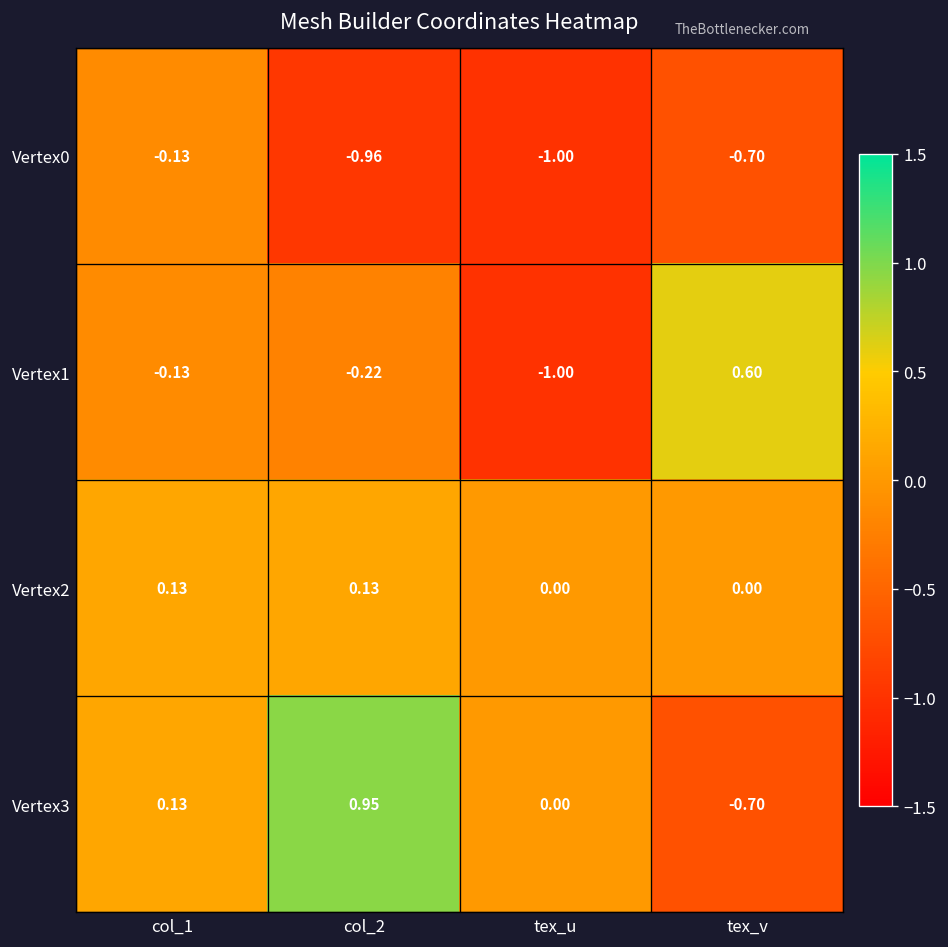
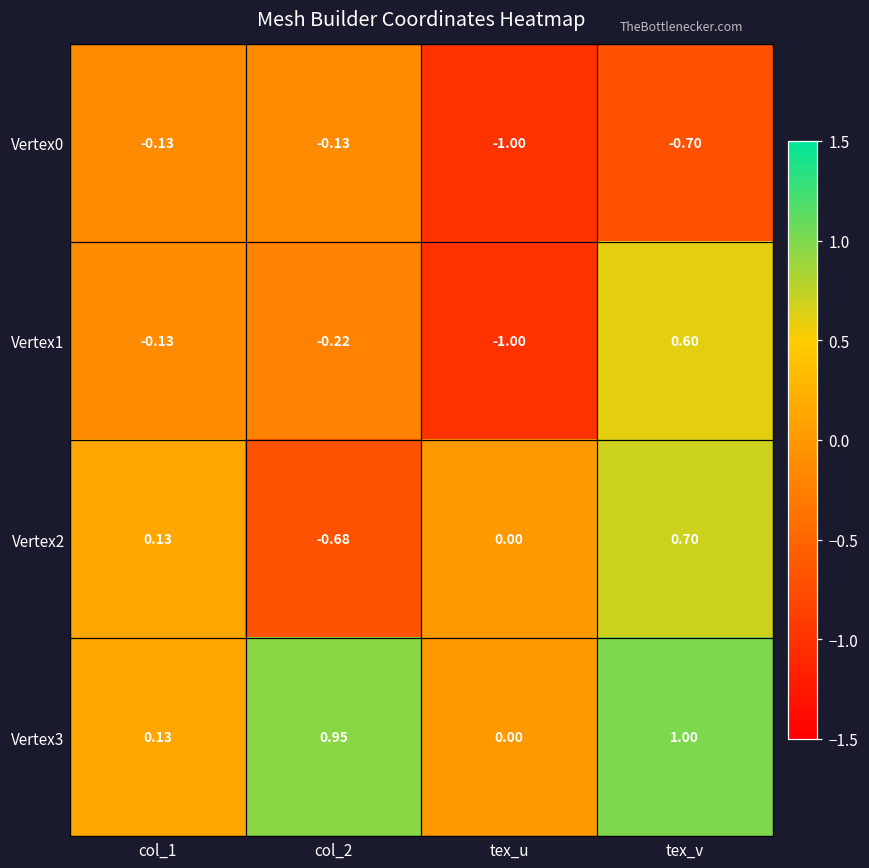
  {
    "Vertex0": {
      "col_1": -0.13,
-     "col_2": -0.96,
+     "col_2": -0.13,
      "tex_u": -1.00,
      "tex_v": -0.70
    },
    "Vertex1": {
      "col_1": -0.13,
      "col_2": -0.22,
      "tex_u": -1.00,
      "tex_v": 0.60
    },
    "Vertex2": {
      "col_1": 0.13,
-     "col_2": 0.13,
+     "col_2": -0.68,
      "tex_u": 0.00,
-     "tex_v": 0.00
+     "tex_v": 0.70
    },
    "Vertex3": {
      "col_1": 0.13,
      "col_2": 0.95,
      "tex_u": 0.00,
-     "tex_v": -0.70
+     "tex_v": 1.00
    }
  }
